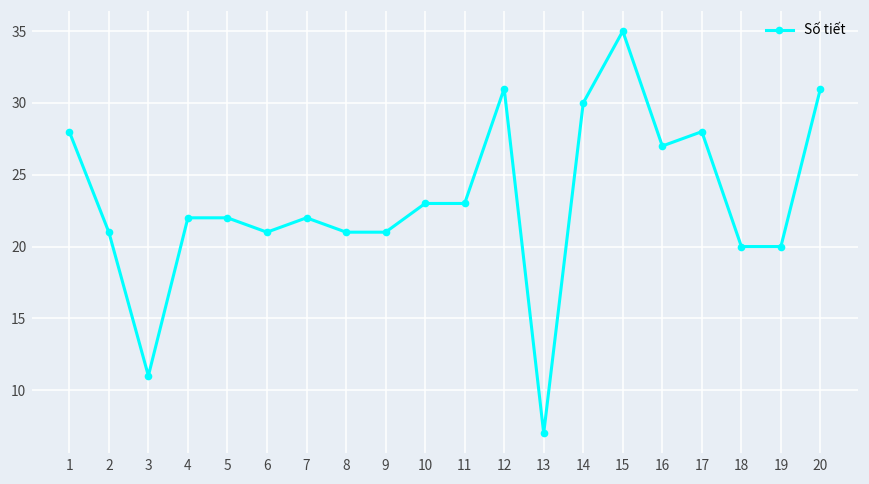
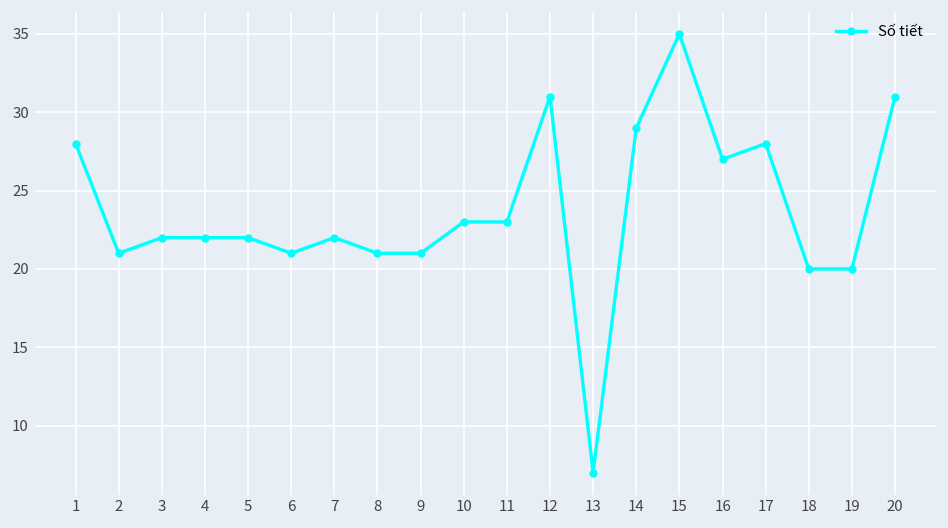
  {
    "1": 28,
    "2": 21,
-   "3": 11,
+   "3": 22,
    "4": 22,
    "5": 22,
    "6": 21,
    "7": 22,
    "8": 21,
    "9": 21,
    "10": 23,
    "11": 23,
    "12": 31,
    "13": 7,
-   "14": 30,
+   "14": 29,
    "15": 35,
    "16": 27,
    "17": 28,
    "18": 20,
    "19": 20,
    "20": 31
  }
